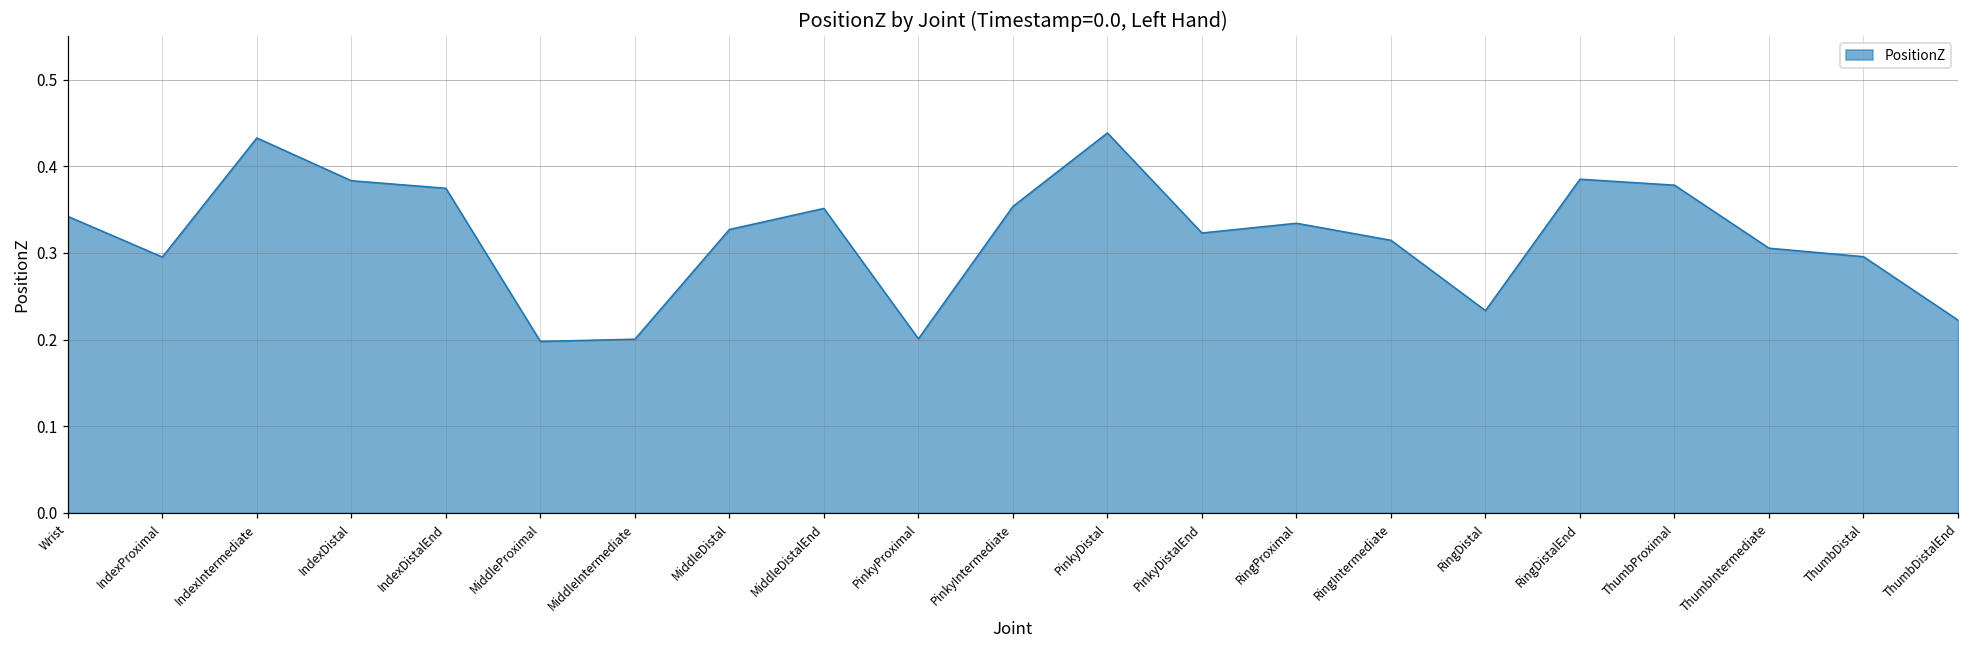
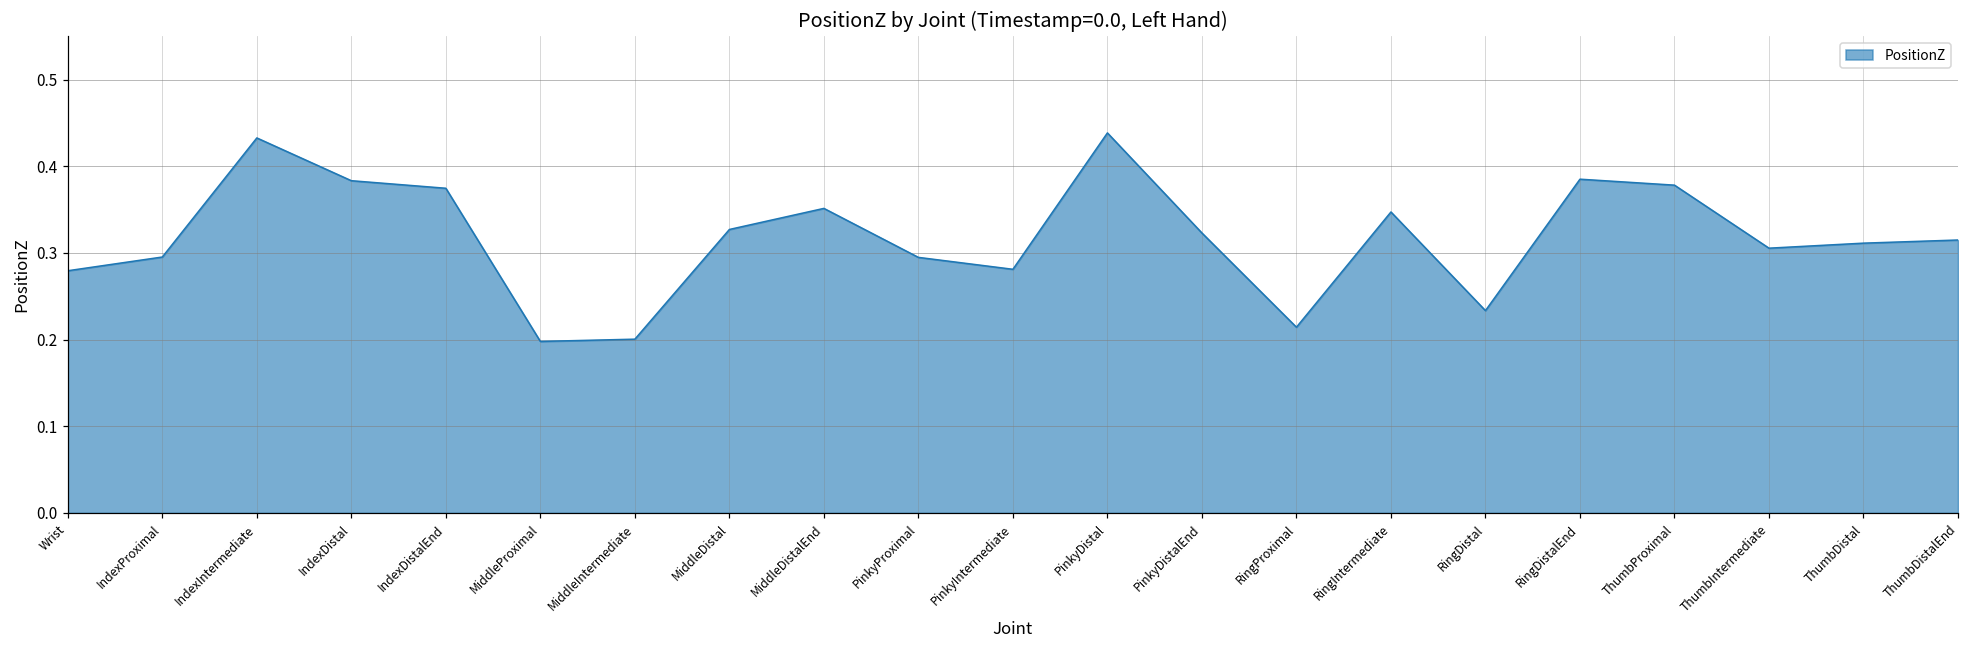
  {
-   "Wrist": 0.34,
+   "Wrist": 0.28,
    "IndexProximal": 0.30,
    "IndexIntermediate": 0.43,
    "IndexDistal": 0.38,
    "IndexDistalEnd": 0.37,
    "MiddleProximal": 0.20,
    "MiddleIntermediate": 0.20,
    "MiddleDistal": 0.33,
    "MiddleDistalEnd": 0.35,
-   "PinkyProximal": 0.20,
-   "PinkyIntermediate": 0.35,
+   "PinkyProximal": 0.29,
+   "PinkyIntermediate": 0.28,
    "PinkyDistal": 0.44,
    "PinkyDistalEnd": 0.32,
-   "RingProximal": 0.33,
-   "RingIntermediate": 0.31,
+   "RingProximal": 0.21,
+   "RingIntermediate": 0.35,
    "RingDistal": 0.23,
    "RingDistalEnd": 0.39,
    "ThumbProximal": 0.38,
    "ThumbIntermediate": 0.31,
-   "ThumbDistal": 0.30,
-   "ThumbDistalEnd": 0.22
+   "ThumbDistal": 0.31,
+   "ThumbDistalEnd": 0.31
  }
